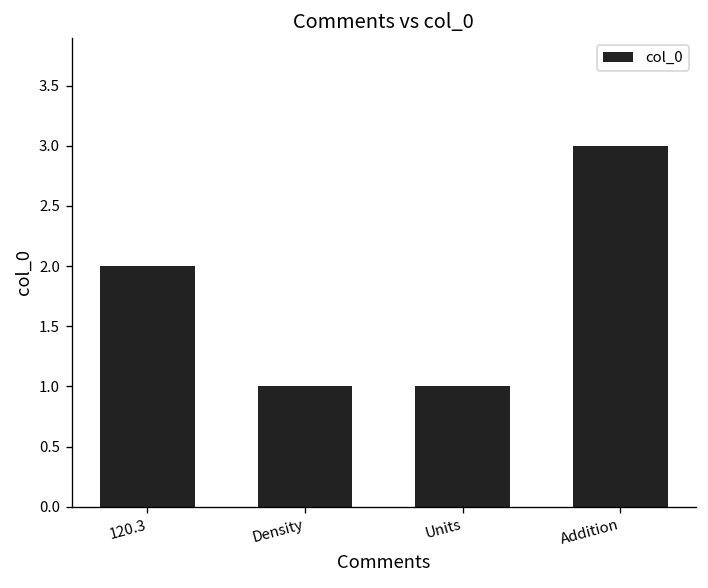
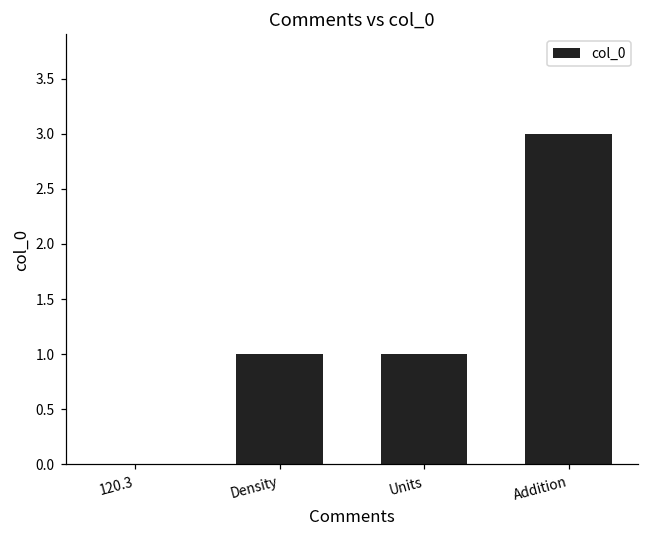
  {
-   "120.3": 2,
+   "120.3": 0,
    "Density": 1,
    "Units": 1,
    "Addition": 3
  }
